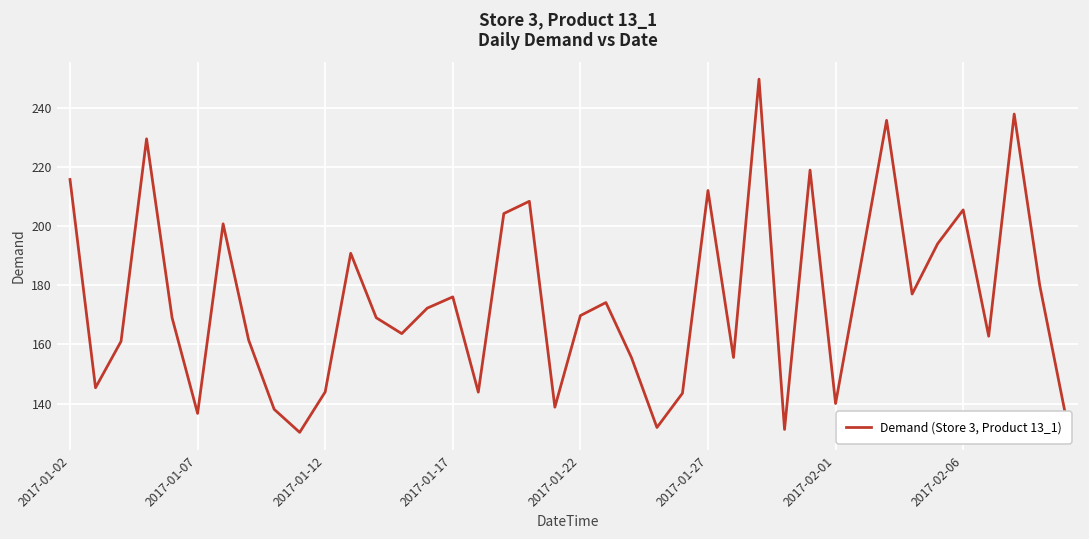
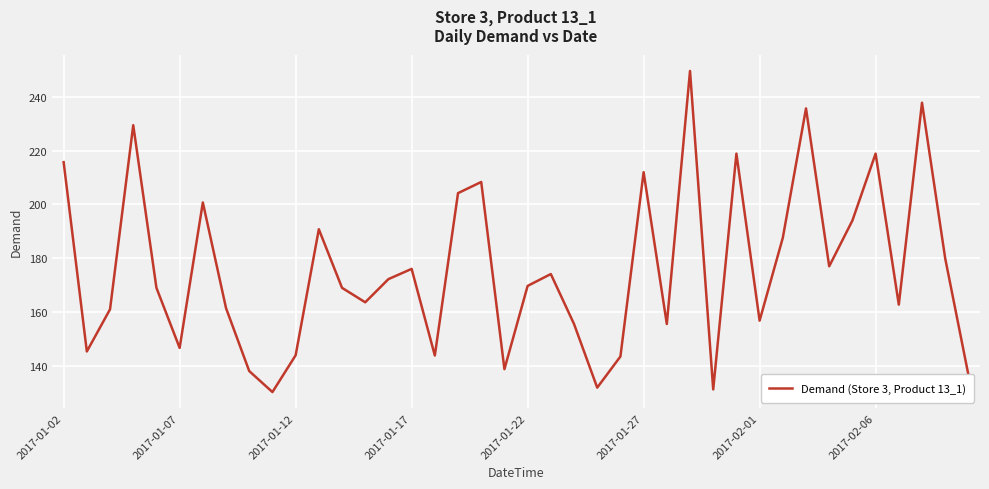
  {
    "2017-01-02": 216,
-   "2017-01-07": 137,
+   "2017-01-07": 147,
    "2017-01-12": 144,
    "2017-01-17": 176,
    "2017-01-22": 170,
    "2017-01-27": 212,
-   "2017-02-01": 140,
-   "2017-02-06": 205
+   "2017-02-01": 157,
+   "2017-02-06": 219
  }
